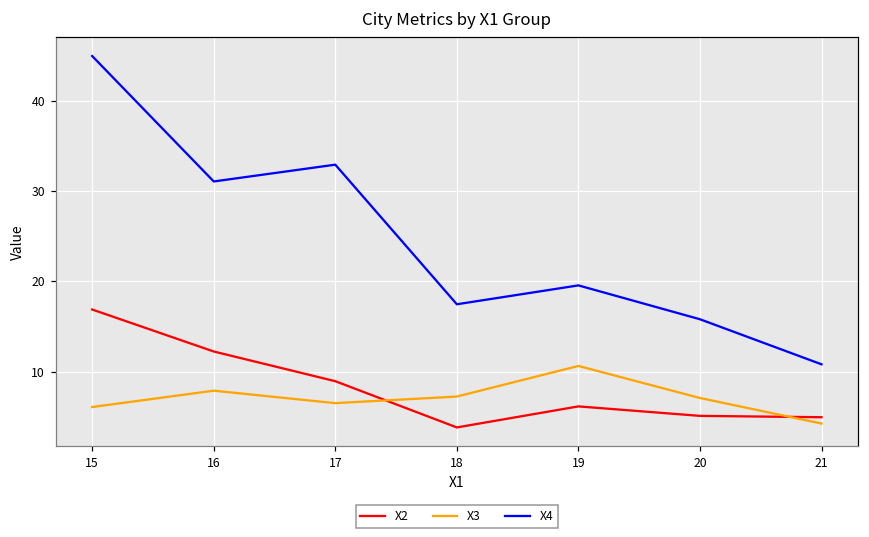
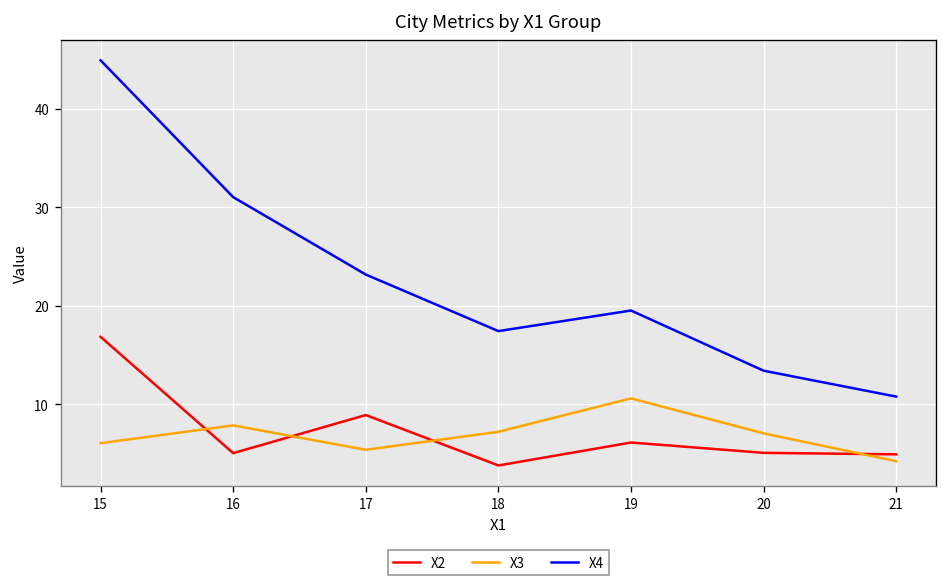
  {
    "X2": {
      "15": 17,
-     "16": 12,
+     "16": 5,
      "17": 9,
      "18": 4,
      "19": 6,
      "20": 5,
      "21": 5
    },
    "X3": {
      "15": 6,
      "16": 8,
-     "17": 7,
+     "17": 5,
      "18": 7,
      "19": 11,
      "20": 7,
      "21": 4
    },
    "X4": {
      "15": 45,
      "16": 31,
-     "17": 33,
+     "17": 23,
      "18": 17,
      "19": 20,
-     "20": 16,
+     "20": 13,
      "21": 11
    }
  }
